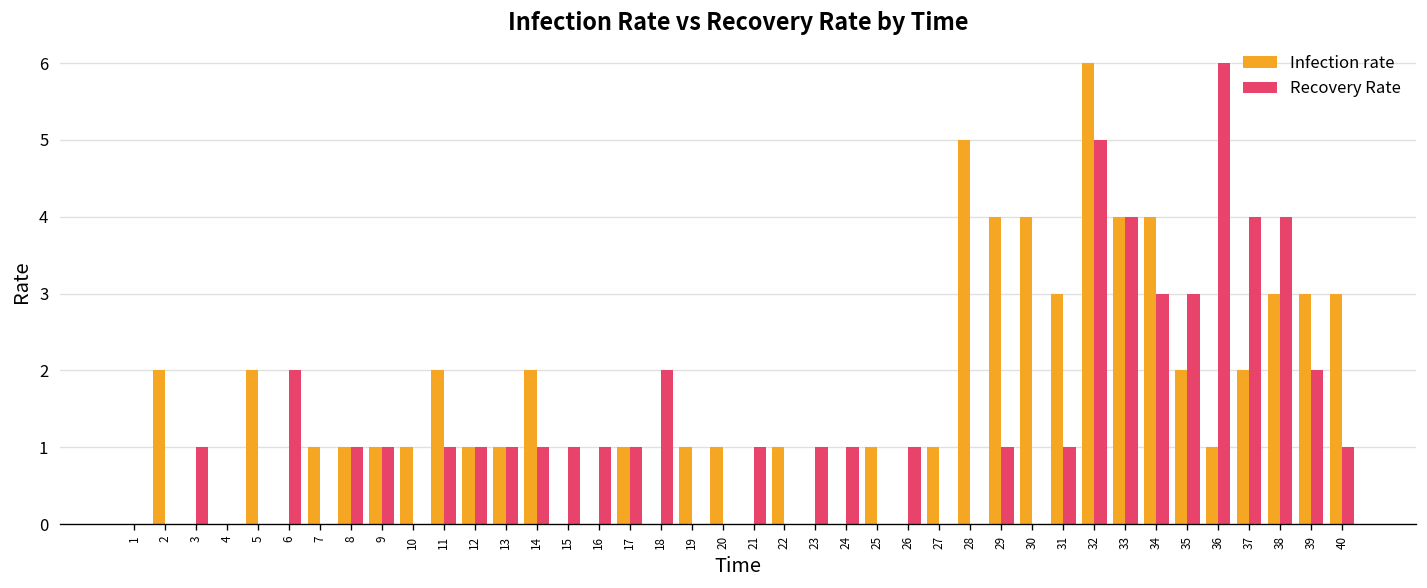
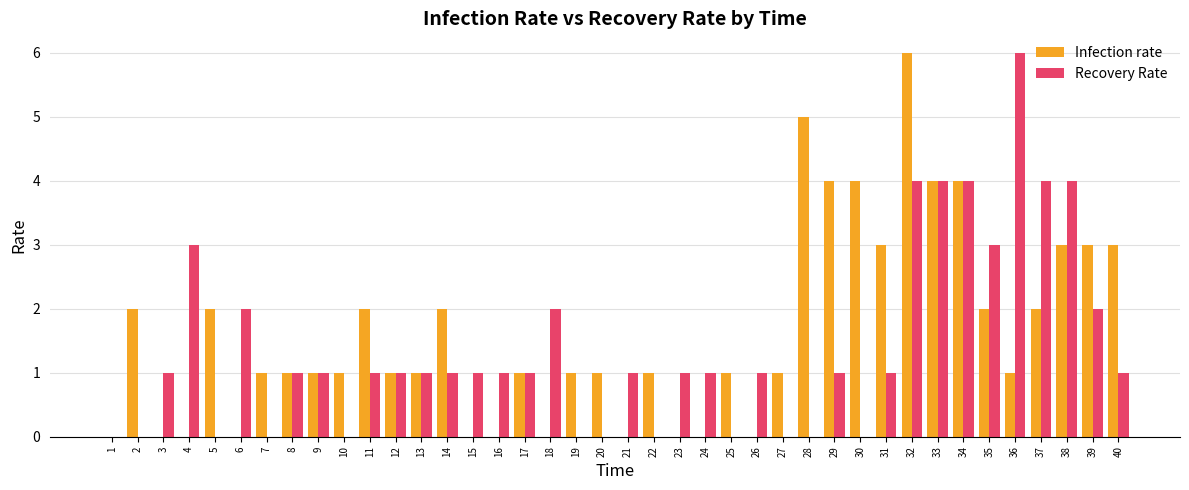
  {
    "Infection rate": {
      "1": 0,
      "2": 2,
      "3": 0,
      "4": 0,
      "5": 2,
      "6": 0,
      "7": 1,
      "8": 1,
      "9": 1,
      "10": 1,
      "11": 2,
      "12": 1,
      "13": 1,
      "14": 2,
      "15": 0,
      "16": 0,
      "17": 1,
      "18": 0,
      "19": 1,
      "20": 1,
      "21": 0,
      "22": 1,
      "23": 0,
      "24": 0,
      "25": 1,
      "26": 0,
      "27": 1,
      "28": 5,
      "29": 4,
      "30": 4,
      "31": 3,
      "32": 6,
      "33": 4,
      "34": 4,
      "35": 2,
      "36": 1,
      "37": 2,
      "38": 3,
      "39": 3,
      "40": 3
    },
    "Recovery Rate": {
      "1": 0,
      "2": 0,
      "3": 1,
-     "4": 0,
+     "4": 3,
      "5": 0,
      "6": 2,
      "7": 0,
      "8": 1,
      "9": 1,
      "10": 0,
      "11": 1,
      "12": 1,
      "13": 1,
      "14": 1,
      "15": 1,
      "16": 1,
      "17": 1,
      "18": 2,
      "19": 0,
      "20": 0,
      "21": 1,
      "22": 0,
      "23": 1,
      "24": 1,
      "25": 0,
      "26": 1,
      "27": 0,
      "28": 0,
      "29": 1,
      "30": 0,
      "31": 1,
-     "32": 5,
+     "32": 4,
      "33": 4,
-     "34": 3,
+     "34": 4,
      "35": 3,
      "36": 6,
      "37": 4,
      "38": 4,
      "39": 2,
      "40": 1
    }
  }
